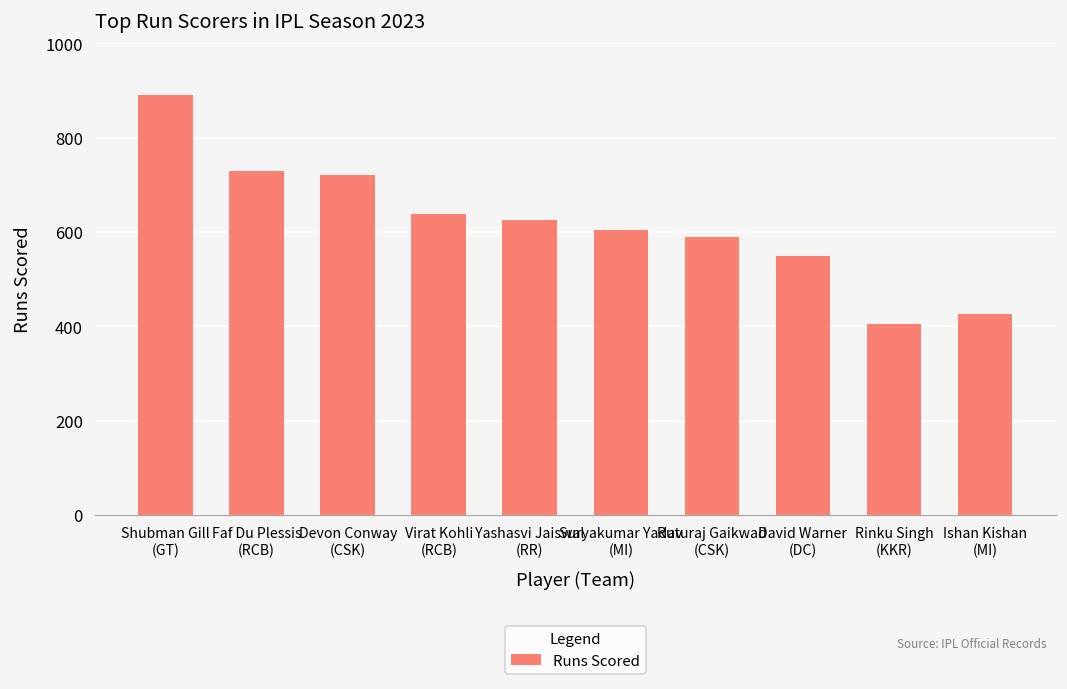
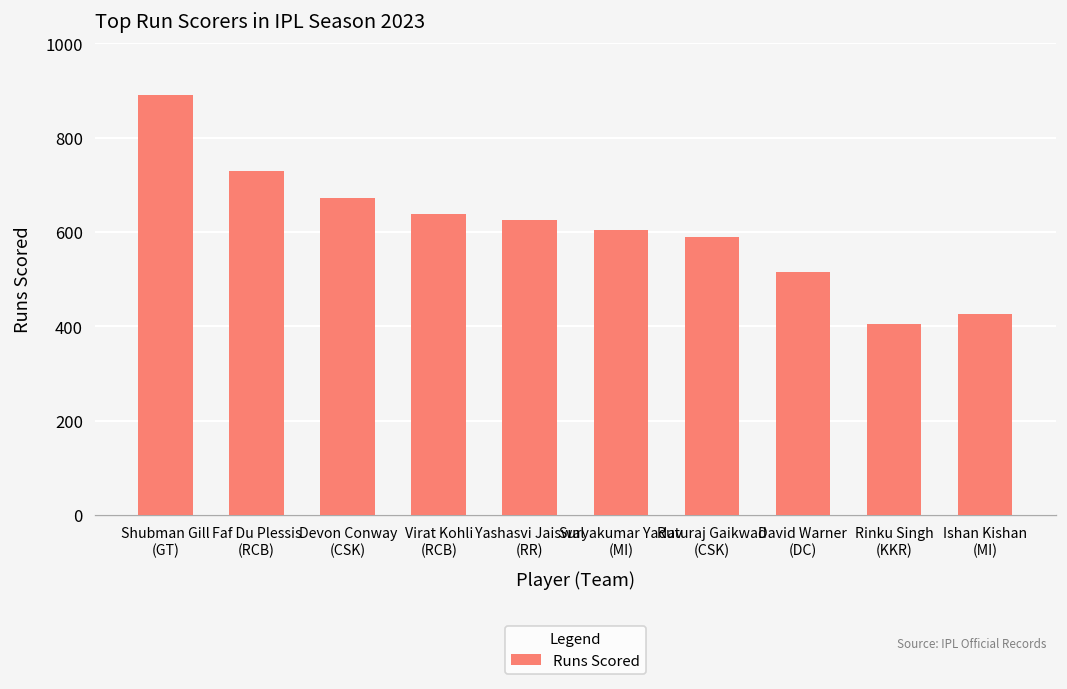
  {
    "Shubman Gill (GT)": 890,
    "Faf Du Plessis (RCB)": 730,
-   "Devon Conway (CSK)": 720,
+   "Devon Conway (CSK)": 670,
    "Virat Kohli (RCB)": 640,
-   "David Warner (DC)": 550,
+   "David Warner (DC)": 520,
    "Rinku Singh (KKR)": 410,
    "Ishan Kishan (MI)": 430
  }
